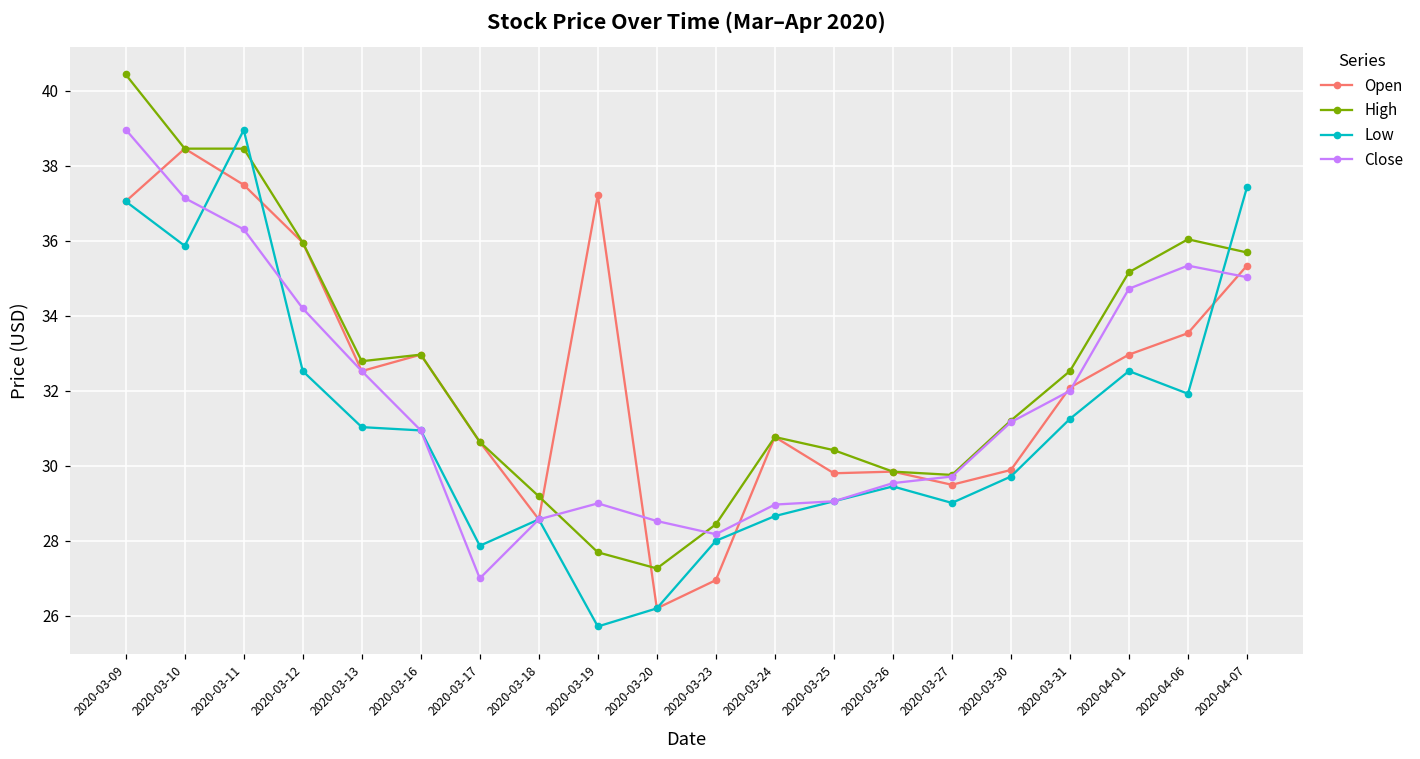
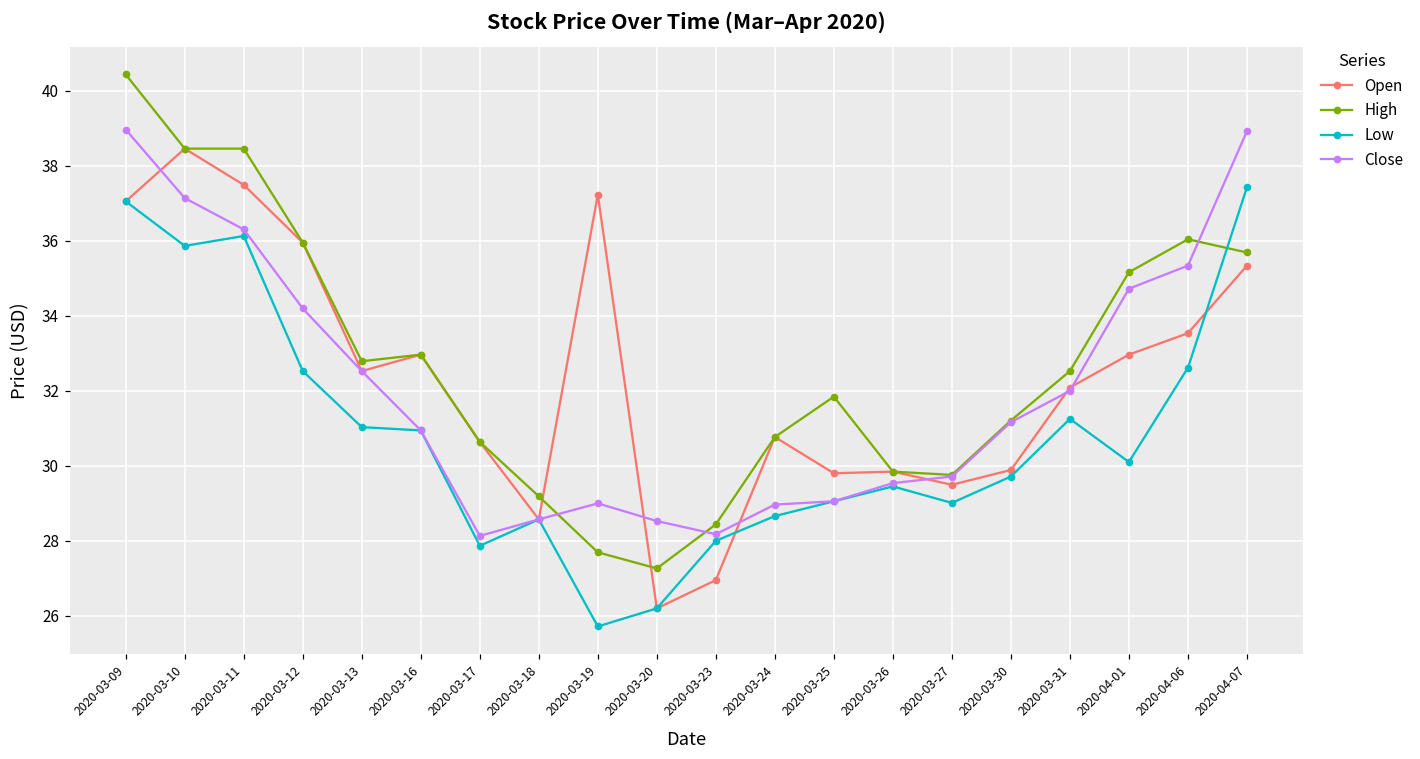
  {
    "Open": {
      "2020-03-11": 37.5,
      "2020-03-19": 37.2,
      "2020-03-23": 27.0,
      "2020-03-25": 29.8,
      "2020-03-27": 29.5,
      "2020-03-30": 29.9,
      "2020-03-31": 32.1,
      "2020-04-01": 33.0,
      "2020-04-06": 33.5,
      "2020-04-07": 35.3
    },
    "High": {
      "2020-03-09": 40.4,
      "2020-03-11": 38.5,
      "2020-03-13": 32.8,
      "2020-03-18": 29.2,
      "2020-03-19": 27.7,
      "2020-03-20": 27.3,
      "2020-03-23": 28.4,
-     "2020-03-25": 30.4,
+     "2020-03-25": 31.8,
      "2020-03-31": 32.5,
      "2020-04-01": 35.2,
      "2020-04-06": 36.0,
      "2020-04-07": 35.7
    },
    "Low": {
      "2020-03-10": 35.9,
-     "2020-03-11": 39.0,
+     "2020-03-11": 36.1,
      "2020-03-12": 32.5,
      "2020-03-13": 31.0,
      "2020-03-17": 27.9,
      "2020-03-19": 25.7,
      "2020-03-23": 28.0,
      "2020-03-24": 28.7,
      "2020-03-26": 29.5,
      "2020-03-27": 29.0,
      "2020-03-30": 29.7,
      "2020-03-31": 31.3,
-     "2020-04-01": 32.5,
-     "2020-04-06": 31.9,
+     "2020-04-01": 30.1,
+     "2020-04-06": 32.6,
      "2020-04-07": 37.4
    },
    "Close": {
      "2020-03-09": 39.0,
      "2020-03-10": 37.1,
      "2020-03-11": 36.3,
      "2020-03-12": 34.2,
-     "2020-03-17": 27.0,
+     "2020-03-17": 28.1,
      "2020-03-19": 29.0,
      "2020-03-20": 28.5,
      "2020-03-23": 28.2,
      "2020-03-24": 29.0,
      "2020-03-26": 29.5,
      "2020-03-31": 32.0,
      "2020-04-01": 34.7,
      "2020-04-06": 35.3,
-     "2020-04-07": 35.0
+     "2020-04-07": 38.9
    }
  }
